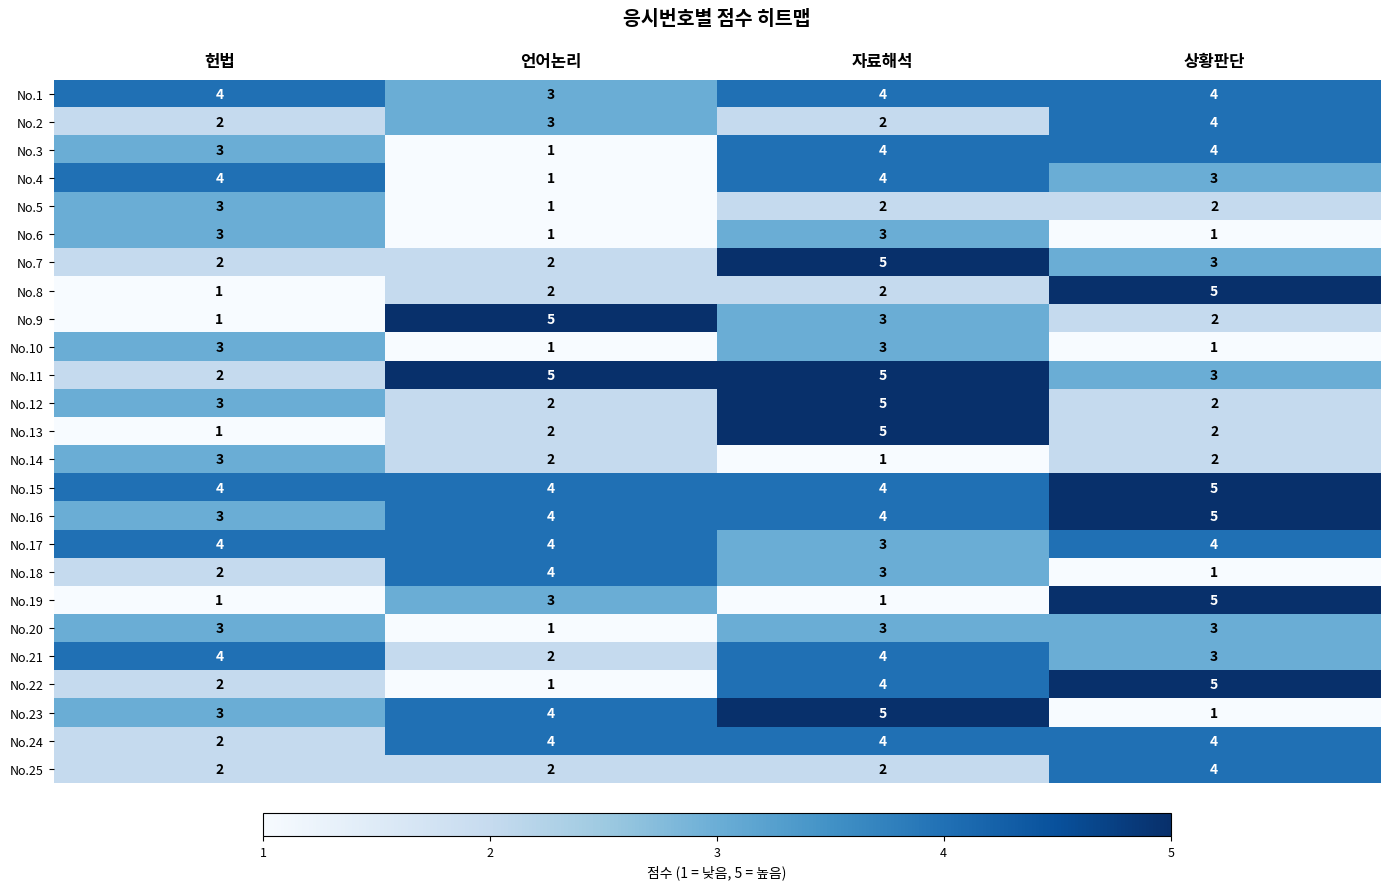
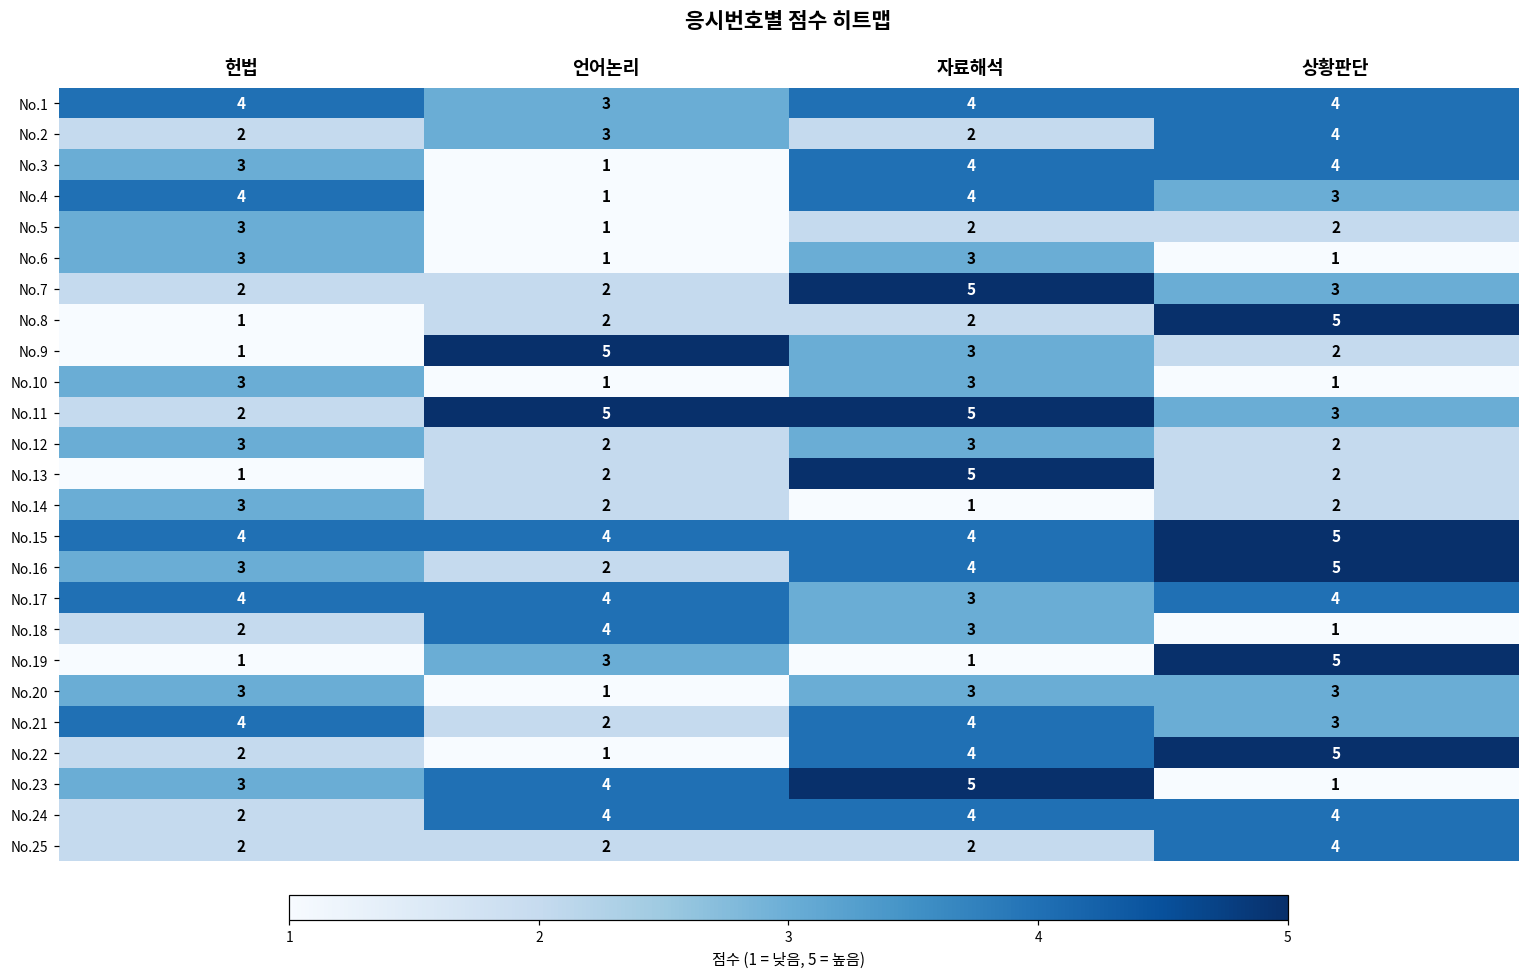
  {
    "No.1": {
      "헌법": 4,
      "언어논리": 3,
      "자료해석": 4,
      "상황판단": 4
    },
    "No.2": {
      "헌법": 2,
      "언어논리": 3,
      "자료해석": 2,
      "상황판단": 4
    },
    "No.3": {
      "헌법": 3,
      "언어논리": 1,
      "자료해석": 4,
      "상황판단": 4
    },
    "No.4": {
      "헌법": 4,
      "언어논리": 1,
      "자료해석": 4,
      "상황판단": 3
    },
    "No.5": {
      "헌법": 3,
      "언어논리": 1,
      "자료해석": 2,
      "상황판단": 2
    },
    "No.6": {
      "헌법": 3,
      "언어논리": 1,
      "자료해석": 3,
      "상황판단": 1
    },
    "No.7": {
      "헌법": 2,
      "언어논리": 2,
      "자료해석": 5,
      "상황판단": 3
    },
    "No.8": {
      "헌법": 1,
      "언어논리": 2,
      "자료해석": 2,
      "상황판단": 5
    },
    "No.9": {
      "헌법": 1,
      "언어논리": 5,
      "자료해석": 3,
      "상황판단": 2
    },
    "No.10": {
      "헌법": 3,
      "언어논리": 1,
      "자료해석": 3,
      "상황판단": 1
    },
    "No.11": {
      "헌법": 2,
      "언어논리": 5,
      "자료해석": 5,
      "상황판단": 3
    },
    "No.12": {
      "헌법": 3,
      "언어논리": 2,
-     "자료해석": 5,
+     "자료해석": 3,
      "상황판단": 2
    },
    "No.13": {
      "헌법": 1,
      "언어논리": 2,
      "자료해석": 5,
      "상황판단": 2
    },
    "No.14": {
      "헌법": 3,
      "언어논리": 2,
      "자료해석": 1,
      "상황판단": 2
    },
    "No.15": {
      "헌법": 4,
      "언어논리": 4,
      "자료해석": 4,
      "상황판단": 5
    },
    "No.16": {
      "헌법": 3,
-     "언어논리": 4,
+     "언어논리": 2,
      "자료해석": 4,
      "상황판단": 5
    },
    "No.17": {
      "헌법": 4,
      "언어논리": 4,
      "자료해석": 3,
      "상황판단": 4
    },
    "No.18": {
      "헌법": 2,
      "언어논리": 4,
      "자료해석": 3,
      "상황판단": 1
    },
    "No.19": {
      "헌법": 1,
      "언어논리": 3,
      "자료해석": 1,
      "상황판단": 5
    },
    "No.20": {
      "헌법": 3,
      "언어논리": 1,
      "자료해석": 3,
      "상황판단": 3
    },
    "No.21": {
      "헌법": 4,
      "언어논리": 2,
      "자료해석": 4,
      "상황판단": 3
    },
    "No.22": {
      "헌법": 2,
      "언어논리": 1,
      "자료해석": 4,
      "상황판단": 5
    },
    "No.23": {
      "헌법": 3,
      "언어논리": 4,
      "자료해석": 5,
      "상황판단": 1
    },
    "No.24": {
      "헌법": 2,
      "언어논리": 4,
      "자료해석": 4,
      "상황판단": 4
    },
    "No.25": {
      "헌법": 2,
      "언어논리": 2,
      "자료해석": 2,
      "상황판단": 4
    }
  }
